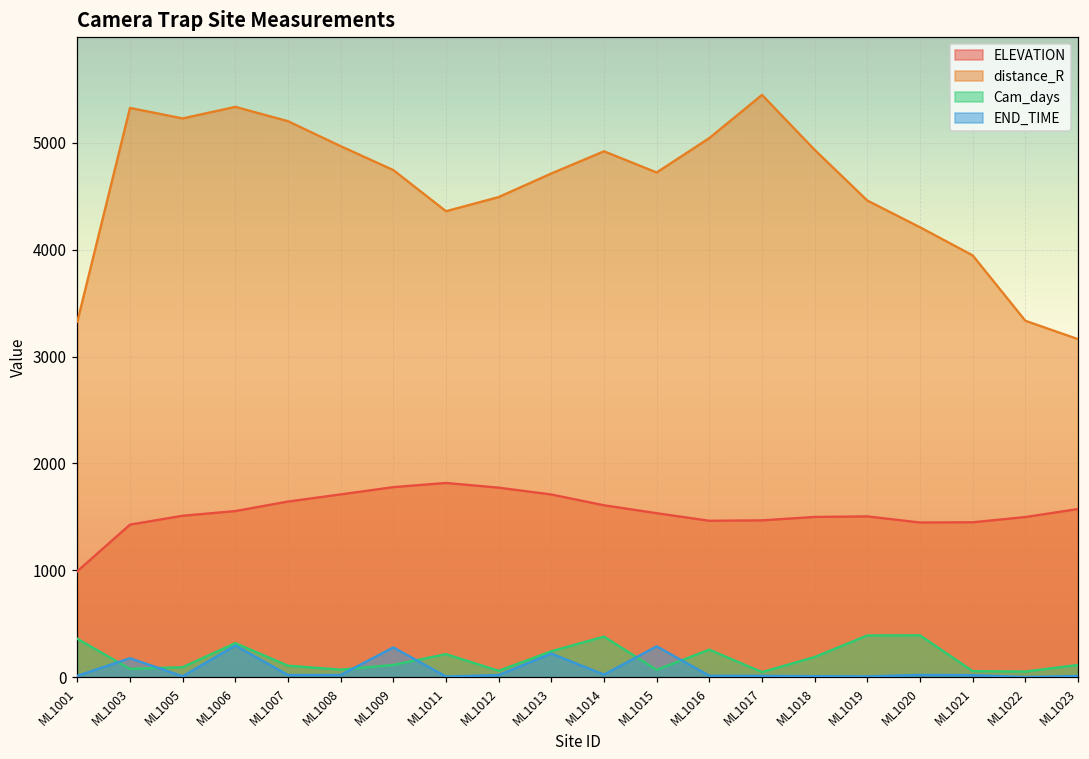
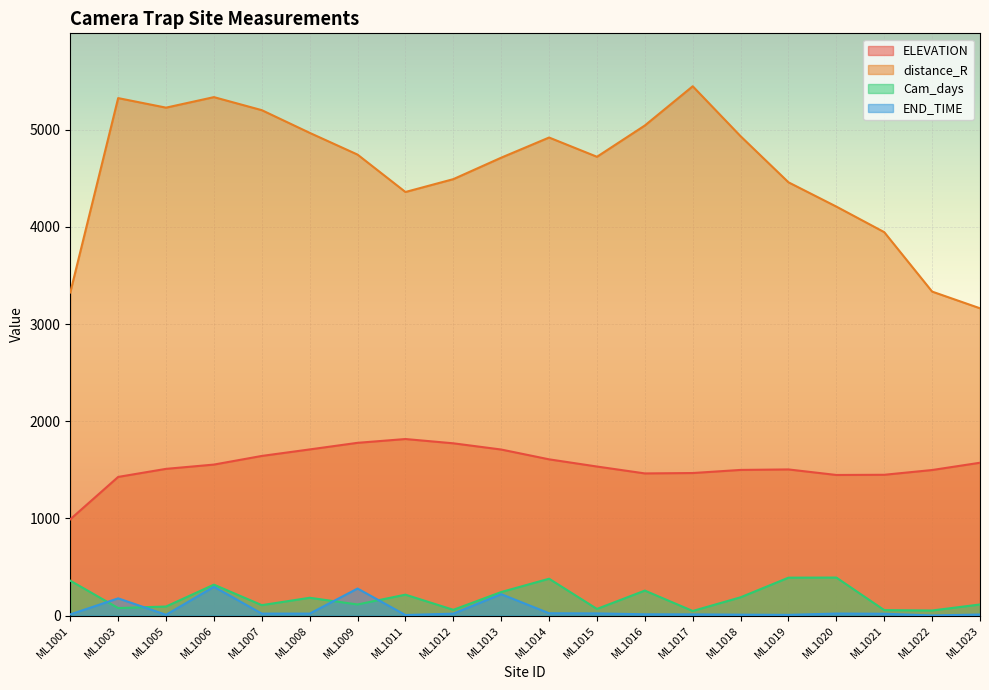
  {
    "Cam_days": {
      "ML1001": 400,
      "ML1003": 100,
      "ML1005": 100,
      "ML1007": 100,
-     "ML1008": 100,
+     "ML1008": 200,
      "ML1009": 100,
      "ML1011": 200,
      "ML1012": 100,
      "ML1014": 400,
      "ML1015": 100,
      "ML1016": 300,
      "ML1017": 0,
      "ML1018": 200,
      "ML1019": 400,
      "ML1020": 400,
      "ML1021": 100,
      "ML1022": 100,
      "ML1023": 100
    },
    "END_TIME": {
      "ML1001": 0,
      "ML1003": 200,
      "ML1005": 0,
      "ML1007": 0,
      "ML1008": 0,
      "ML1009": 300,
      "ML1011": 0,
      "ML1012": 0,
      "ML1014": 0,
-     "ML1015": 300,
+     "ML1015": 0,
      "ML1016": 0,
      "ML1017": 0,
      "ML1018": 0,
      "ML1019": 0,
      "ML1020": 0,
      "ML1021": 0,
      "ML1022": 0,
      "ML1023": 0
    }
  }
